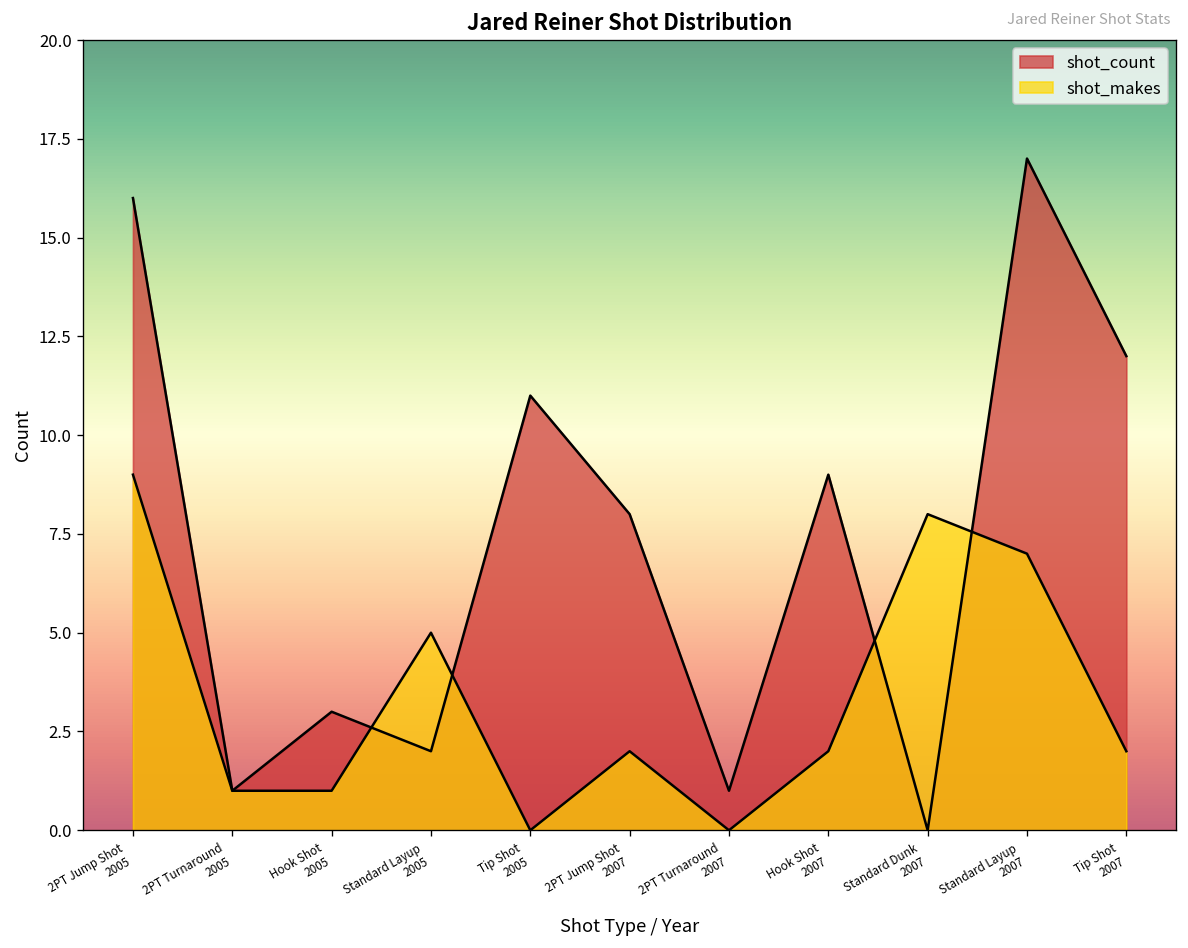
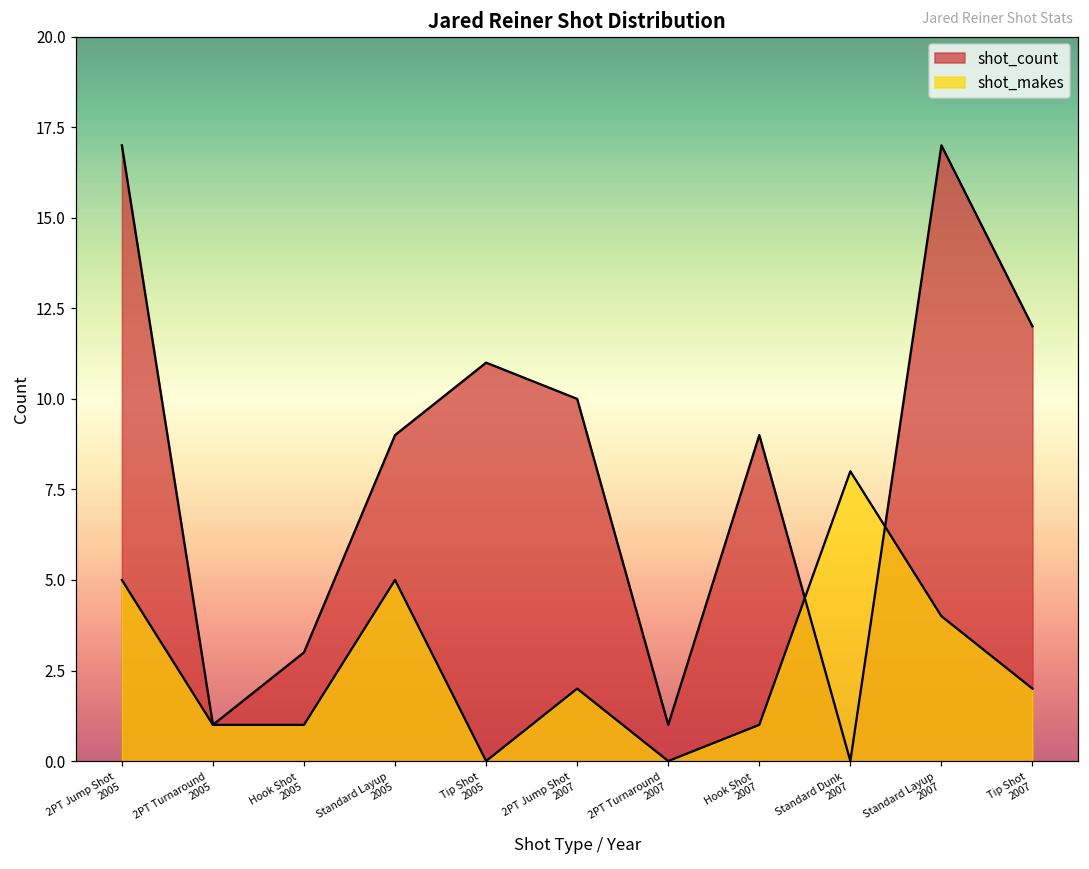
  {
    "shot_count": {
-     "2PT Jump Shot 2005": 16,
+     "2PT Jump Shot 2005": 17,
      "Hook Shot 2005": 3,
-     "Standard Layup 2005": 2,
+     "Standard Layup 2005": 9,
      "Tip Shot 2005": 11,
-     "2PT Jump Shot 2007": 8,
+     "2PT Jump Shot 2007": 10,
      "2PT Turnaround 2007": 1,
      "Hook Shot 2007": 9,
      "Standard Dunk 2007": 0,
      "Standard Layup 2007": 17,
      "Tip Shot 2007": 12
    },
    "shot_makes": {
-     "2PT Jump Shot 2005": 9,
+     "2PT Jump Shot 2005": 5,
      "Hook Shot 2005": 1,
      "Standard Layup 2005": 5,
      "Tip Shot 2005": 0,
      "2PT Jump Shot 2007": 2,
      "2PT Turnaround 2007": 0,
-     "Hook Shot 2007": 2,
+     "Hook Shot 2007": 1,
      "Standard Dunk 2007": 8,
-     "Standard Layup 2007": 7,
+     "Standard Layup 2007": 4,
      "Tip Shot 2007": 2
    }
  }
